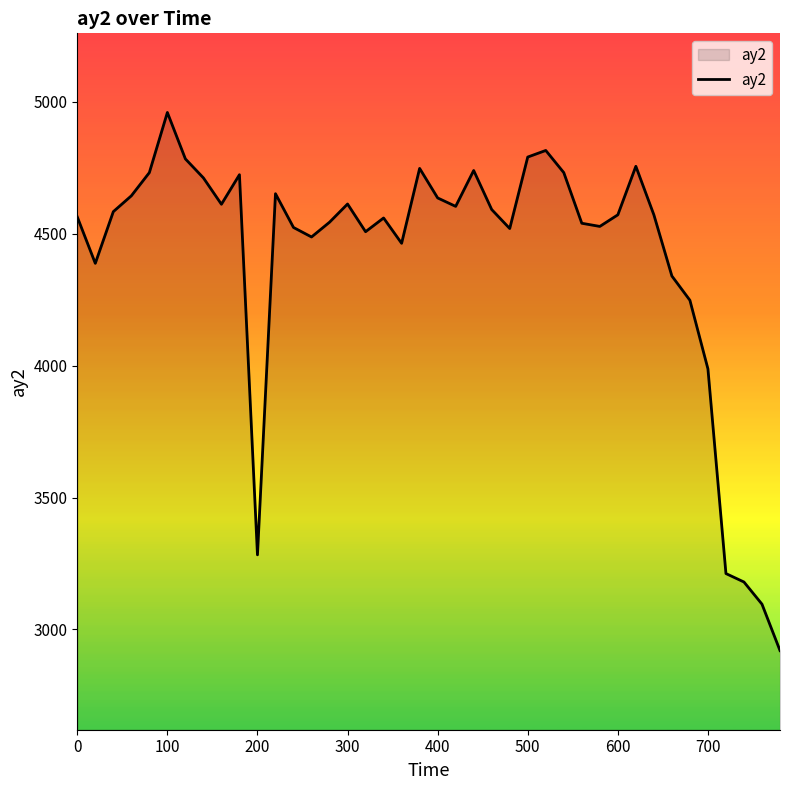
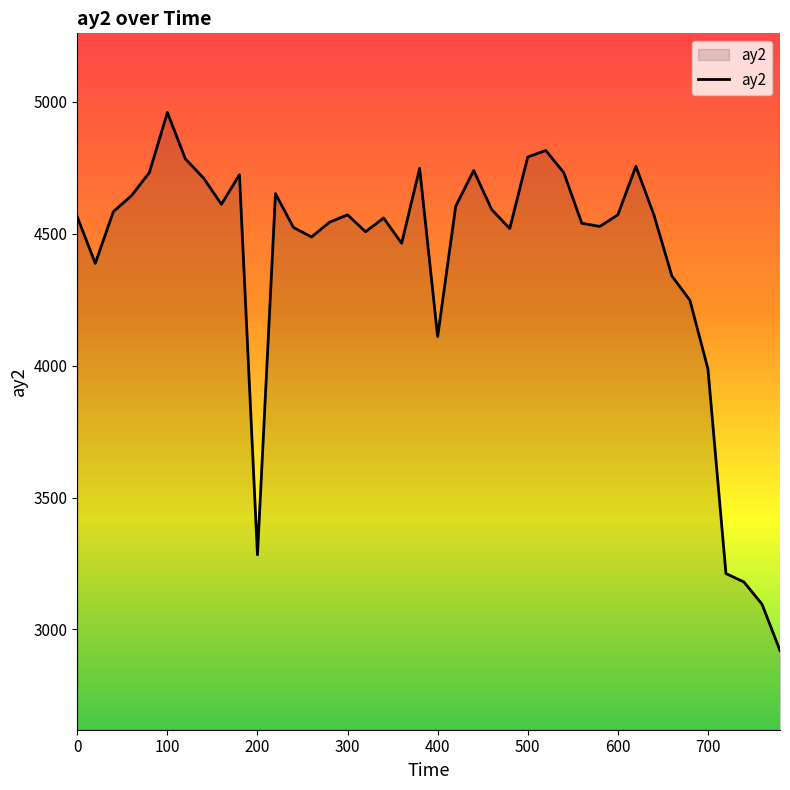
  {
    "0": 4560,
    "100": 4960,
    "200": 3280,
-   "300": 4610,
-   "400": 4640,
+   "300": 4570,
+   "400": 4110,
    "500": 4790,
    "600": 4570,
    "700": 3990
  }
